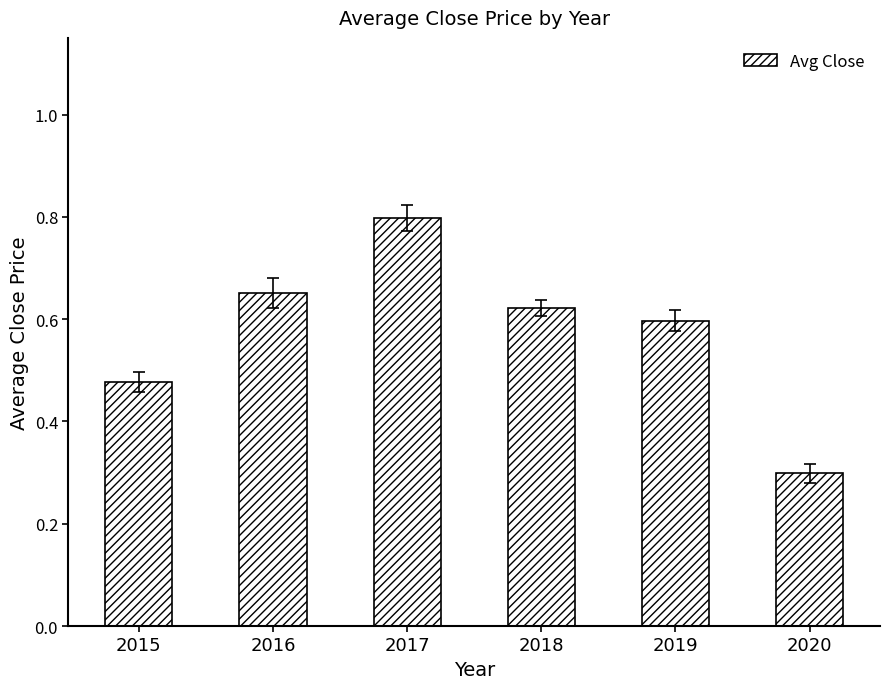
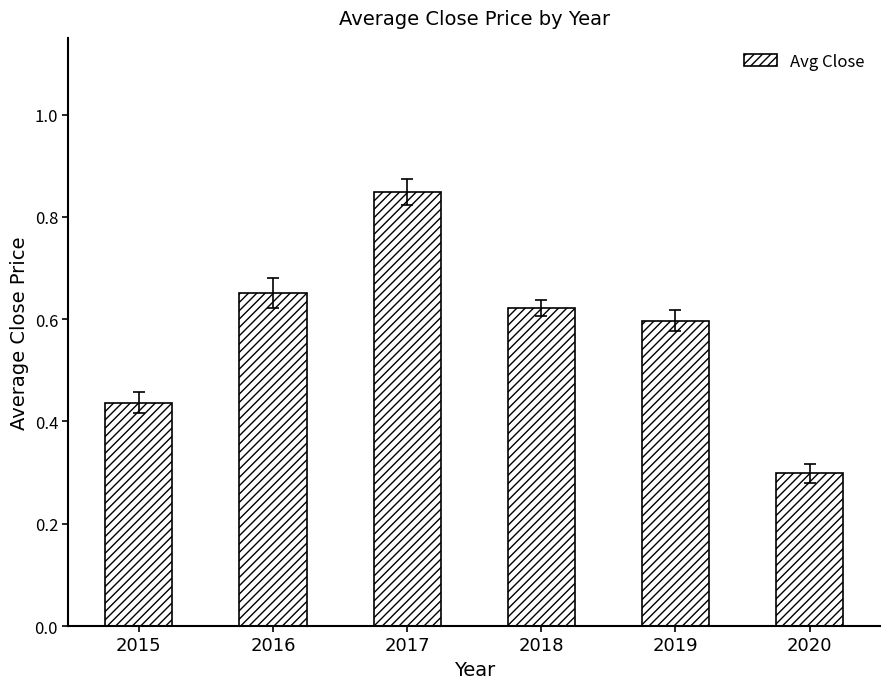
  {
    "Avg Close": {
-     "2015": 0.48,
+     "2015": 0.44,
      "2016": 0.65,
-     "2017": 0.80,
+     "2017": 0.85,
      "2018": 0.62,
      "2019": 0.60,
      "2020": 0.30
    }
  }
